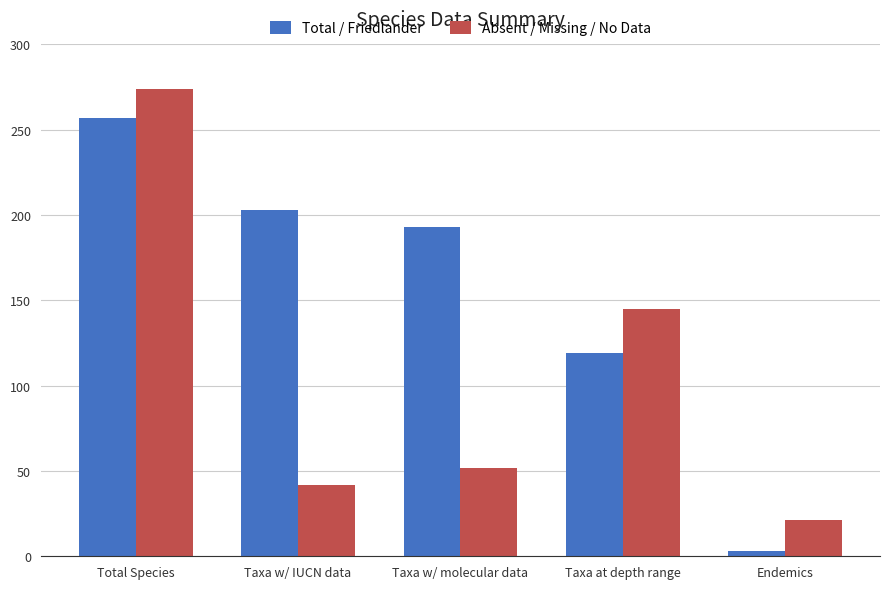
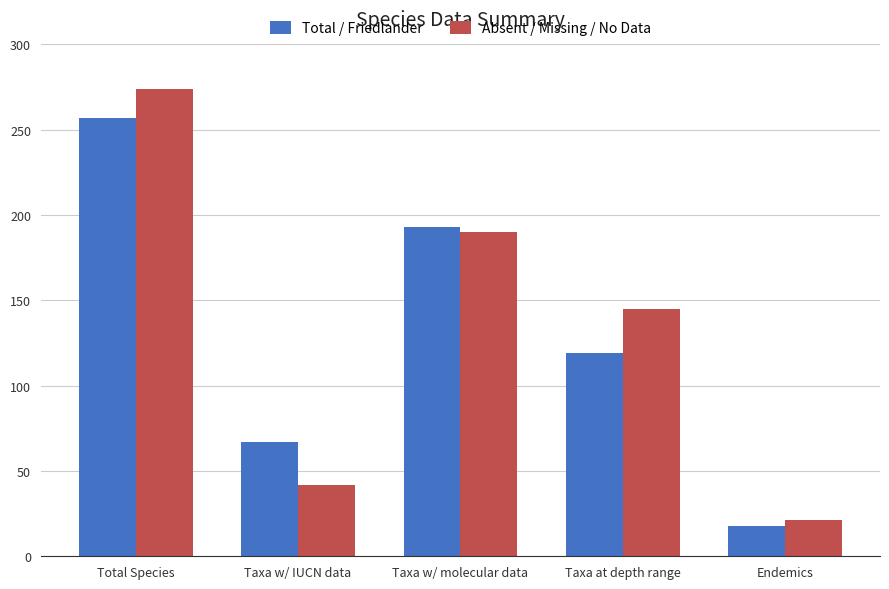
  {
    "Total / Friedlander": {
      "Total Species": 257,
-     "Taxa w/ IUCN data": 203,
+     "Taxa w/ IUCN data": 67,
      "Taxa w/ molecular data": 193,
      "Taxa at depth range": 119,
-     "Endemics": 3
+     "Endemics": 18
    },
    "Absent / Missing / No Data": {
      "Total Species": 274,
      "Taxa w/ IUCN data": 42,
-     "Taxa w/ molecular data": 52,
+     "Taxa w/ molecular data": 190,
      "Taxa at depth range": 145,
      "Endemics": 21
    }
  }
